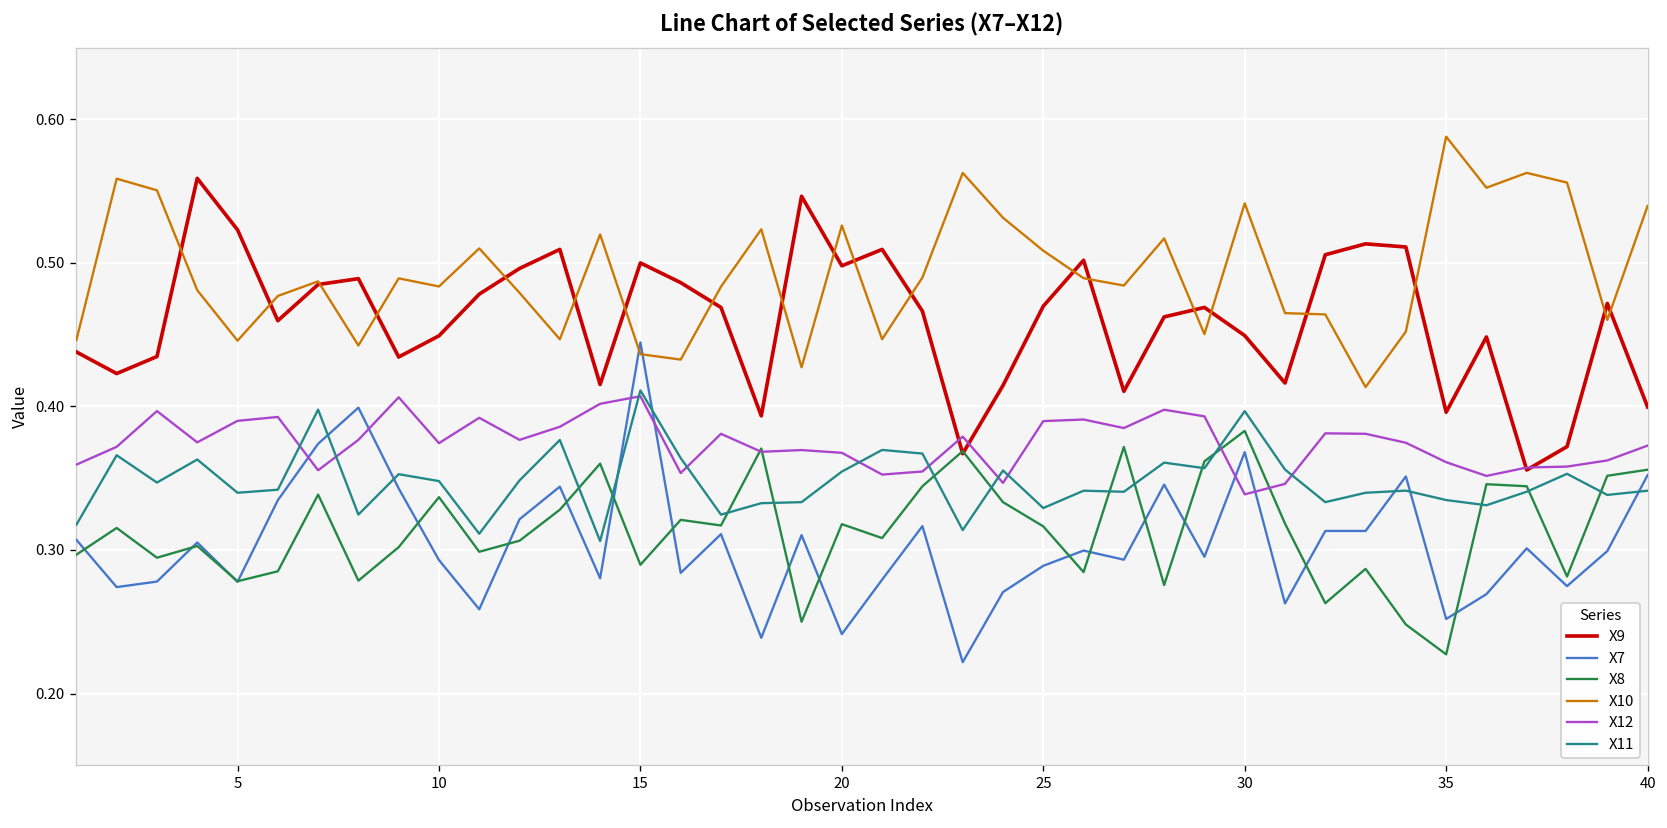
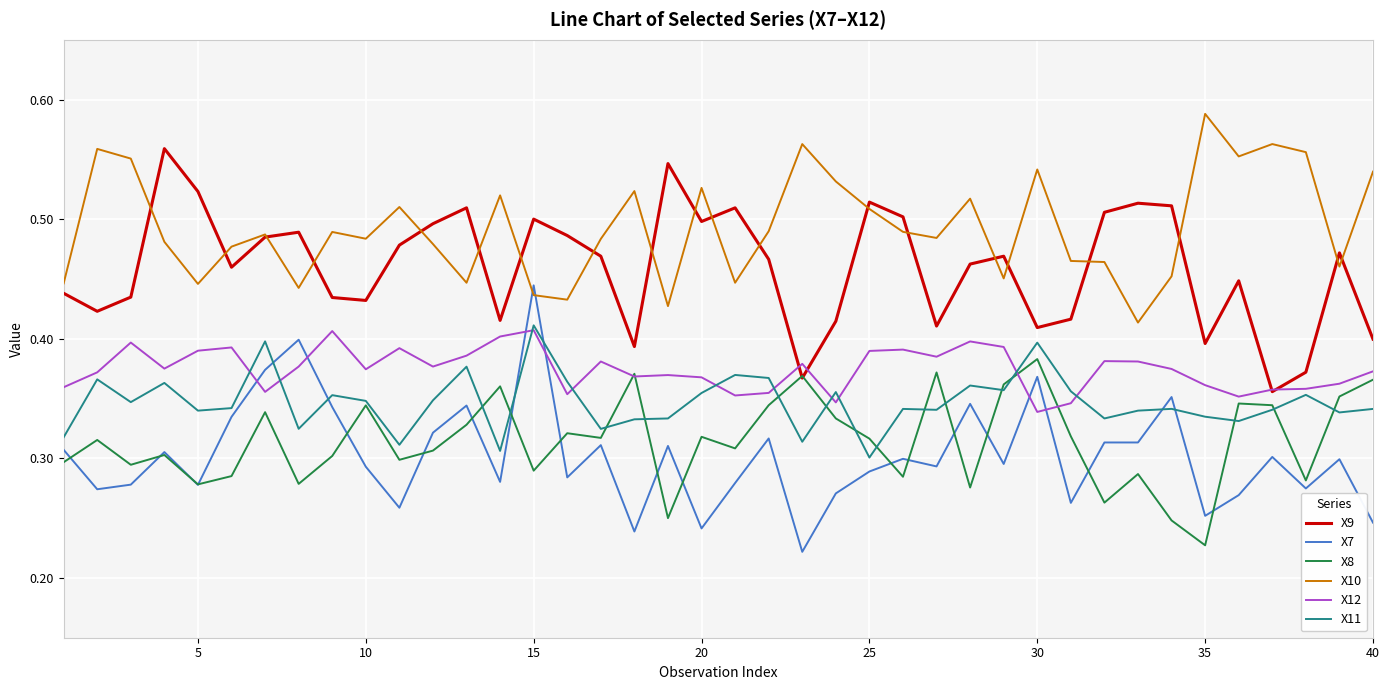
  {
    "X9": {
      "5": 0.523,
-     "10": 0.449,
+     "10": 0.432,
      "15": 0.500,
      "20": 0.498,
-     "25": 0.470,
-     "30": 0.449,
+     "25": 0.514,
+     "30": 0.409,
      "35": 0.396,
      "40": 0.400
    },
    "X7": {
      "10": 0.293,
      "15": 0.445,
      "20": 0.241,
      "25": 0.289,
      "30": 0.368,
      "35": 0.252,
-     "40": 0.352
+     "40": 0.246
    },
    "X8": {
-     "10": 0.337,
+     "10": 0.344,
      "15": 0.290,
      "20": 0.318,
      "25": 0.316,
      "30": 0.383,
      "35": 0.227,
-     "40": 0.356
+     "40": 0.366
    },
    "X10": {
      "5": 0.446,
      "10": 0.484,
      "15": 0.436,
      "20": 0.526,
      "25": 0.509,
      "30": 0.542,
      "35": 0.588,
      "40": 0.540
    },
    "X12": {
      "5": 0.390,
      "10": 0.374,
      "15": 0.407,
      "20": 0.368,
      "25": 0.390,
      "30": 0.339,
      "35": 0.361,
      "40": 0.373
    },
    "X11": {
      "5": 0.340,
      "10": 0.348,
      "15": 0.411,
      "20": 0.355,
-     "25": 0.329,
+     "25": 0.301,
      "30": 0.397,
      "35": 0.335,
      "40": 0.341
    }
  }
